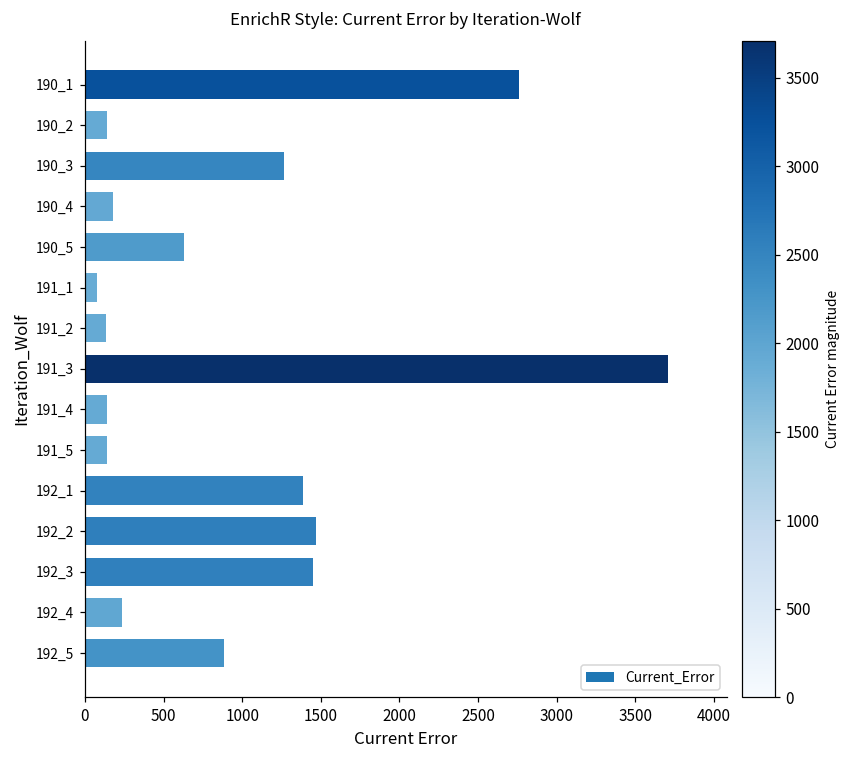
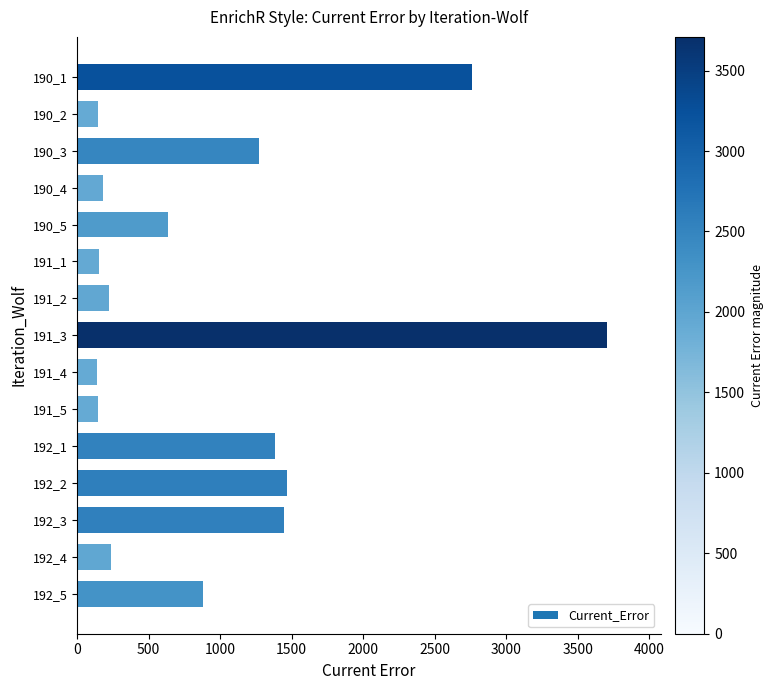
  {
    "190_1": 2760,
    "190_2": 140,
    "190_3": 1270,
    "190_4": 180,
    "190_5": 630,
-   "191_1": 80,
-   "191_2": 130,
+   "191_1": 150,
+   "191_2": 220,
    "191_3": 3710,
    "191_4": 140,
    "191_5": 140,
    "192_1": 1380,
    "192_2": 1470,
    "192_3": 1450,
    "192_4": 240,
    "192_5": 880
  }
